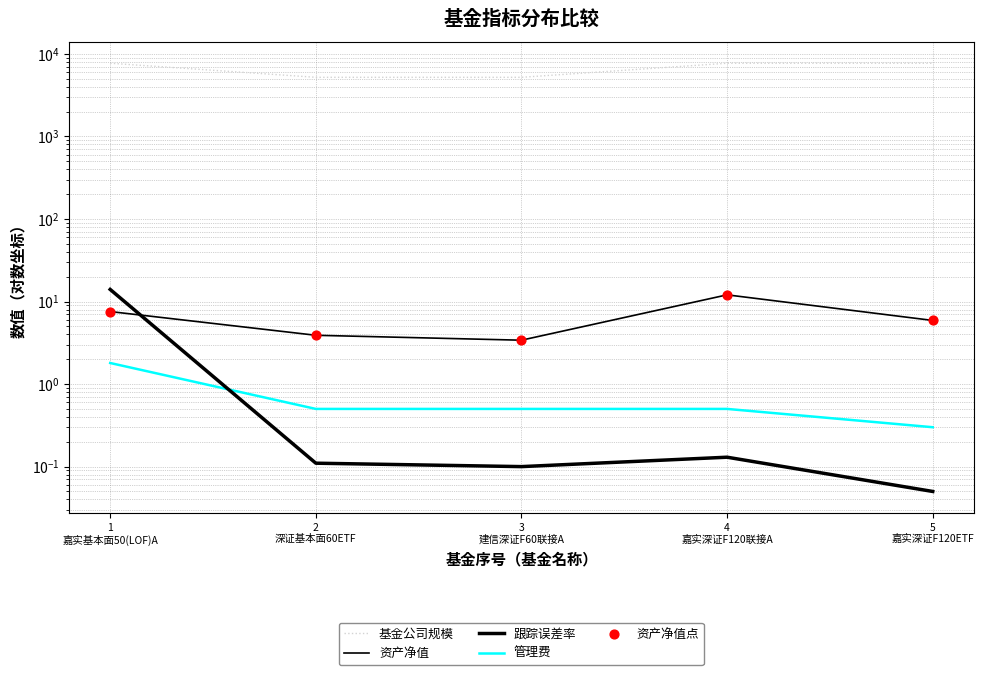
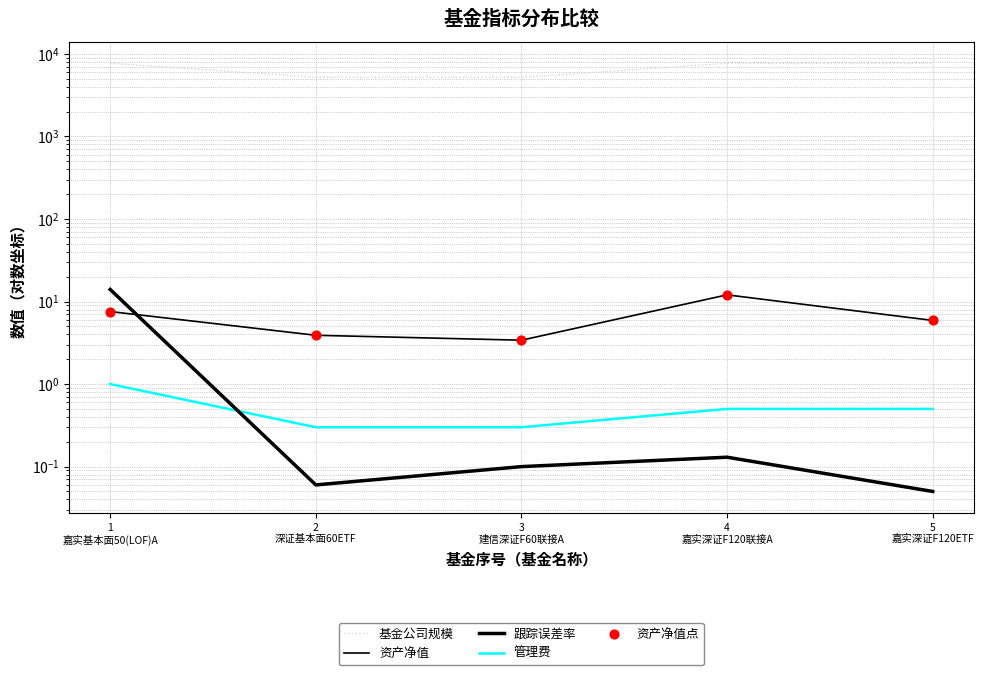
  {
    "基金公司规模": {
      "1 嘉实基本面50(LOF)A": 8000,
      "2 深证基本面60ETF": 5000,
      "3 建信深证F60联接A": 5000,
      "4 嘉实深证F120联接A": 8000,
      "5 嘉实深证F120ETF": 8000
    },
    "资产净值点": {
      "1 嘉实基本面50(LOF)A": 8,
      "2 深证基本面60ETF": 4,
      "3 建信深证F60联接A": 3.4,
      "4 嘉实深证F120联接A": 12,
      "5 嘉实深证F120ETF": 6
    },
    "跟踪误差率": {
      "1 嘉实基本面50(LOF)A": 14,
-     "2 深证基本面60ETF": 0.11,
+     "2 深证基本面60ETF": 0.06,
      "3 建信深证F60联接A": 0.10,
      "4 嘉实深证F120联接A": 0.13,
      "5 嘉实深证F120ETF": 0.05
    },
    "管理费": {
-     "1 嘉实基本面50(LOF)A": 1.8,
-     "2 深证基本面60ETF": 0.5,
-     "3 建信深证F60联接A": 0.5,
+     "1 嘉实基本面50(LOF)A": 1.0,
+     "2 深证基本面60ETF": 0.3,
+     "3 建信深证F60联接A": 0.3,
      "4 嘉实深证F120联接A": 0.5,
-     "5 嘉实深证F120ETF": 0.3
+     "5 嘉实深证F120ETF": 0.5
    }
  }
